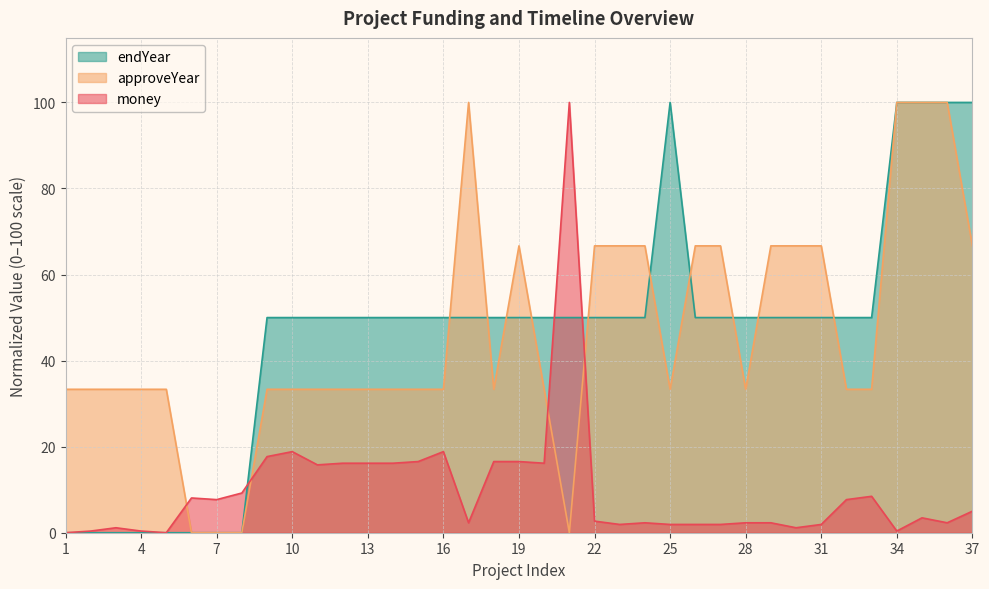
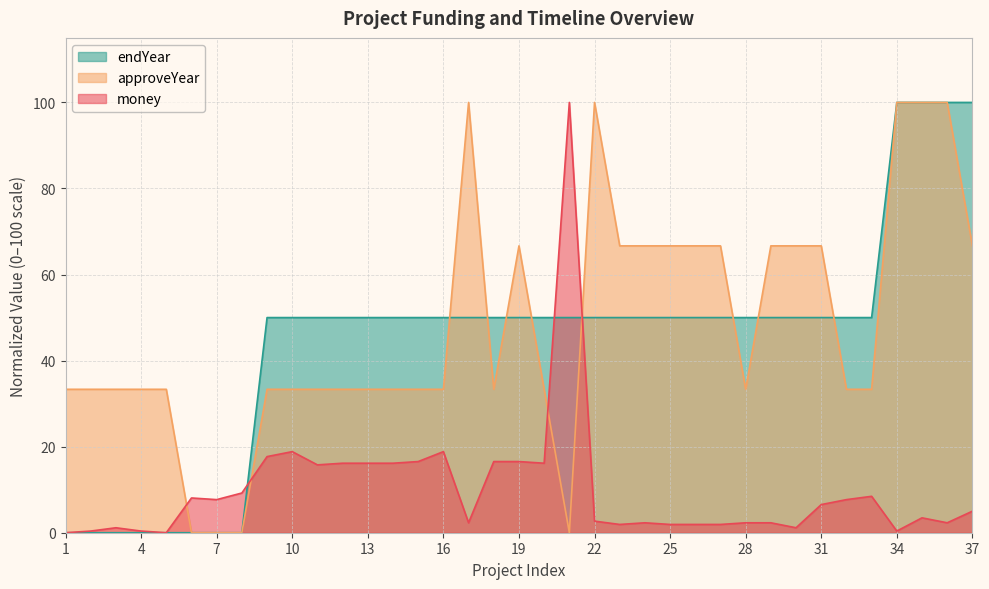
  {
    "endYear": {
      "10": 50,
      "13": 50,
      "16": 50,
      "19": 50,
      "22": 50,
-     "25": 100,
+     "25": 50,
      "28": 50,
      "31": 50,
      "37": 100
    },
    "approveYear": {
      "1": 33,
      "4": 33,
      "10": 33,
      "13": 33,
      "16": 33,
      "19": 67,
-     "22": 67,
-     "25": 33,
+     "22": 100,
+     "25": 67,
      "28": 33,
      "31": 67,
      "37": 67
    },
    "money": {
      "7": 8,
      "10": 19,
      "13": 16,
      "16": 19,
      "19": 17,
      "22": 3,
      "25": 2,
      "28": 2,
-     "31": 2,
+     "31": 7,
      "34": 0,
      "37": 5
    }
  }
